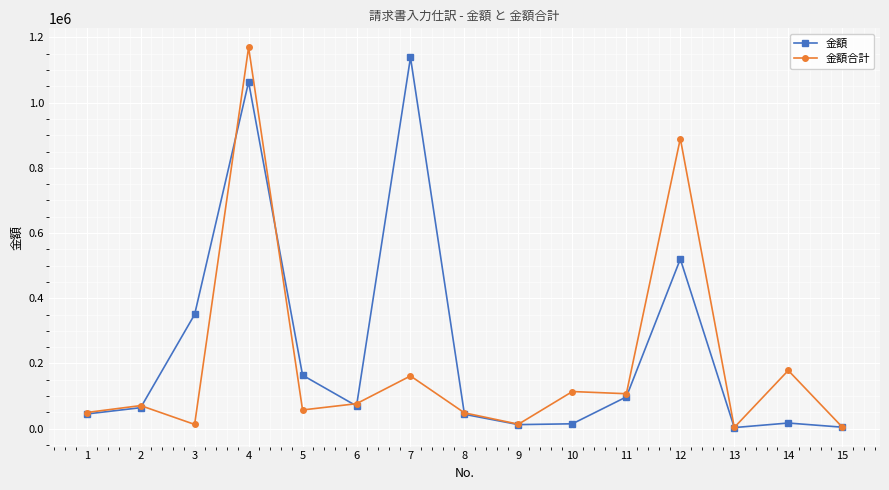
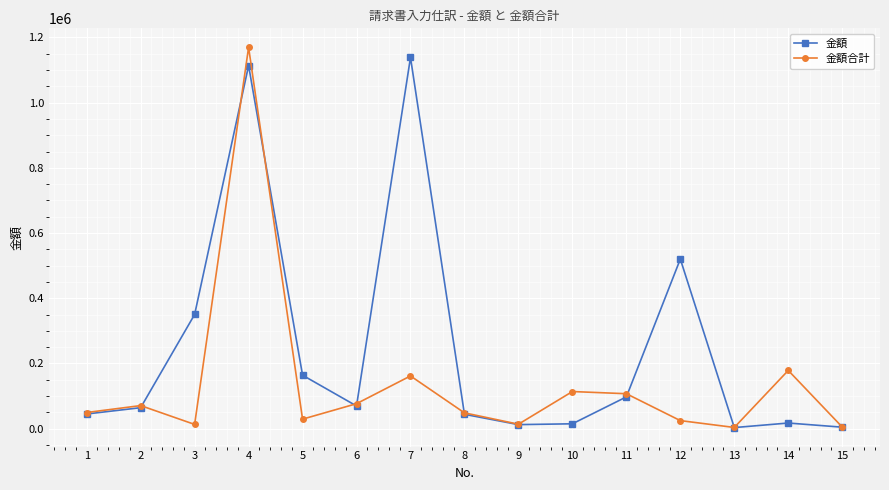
  {
    "金額": {
      "3": 350000,
-     "4": 1060000,
+     "4": 1110000,
      "5": 160000,
      "7": 1140000,
      "10": 20000,
      "11": 100000,
      "12": 520000,
      "14": 20000
    },
    "金額合計": {
      "3": 10000,
      "4": 1170000,
-     "5": 60000,
+     "5": 30000,
      "7": 160000,
      "10": 110000,
      "11": 110000,
-     "12": 890000,
+     "12": 20000,
      "14": 180000
    }
  }
